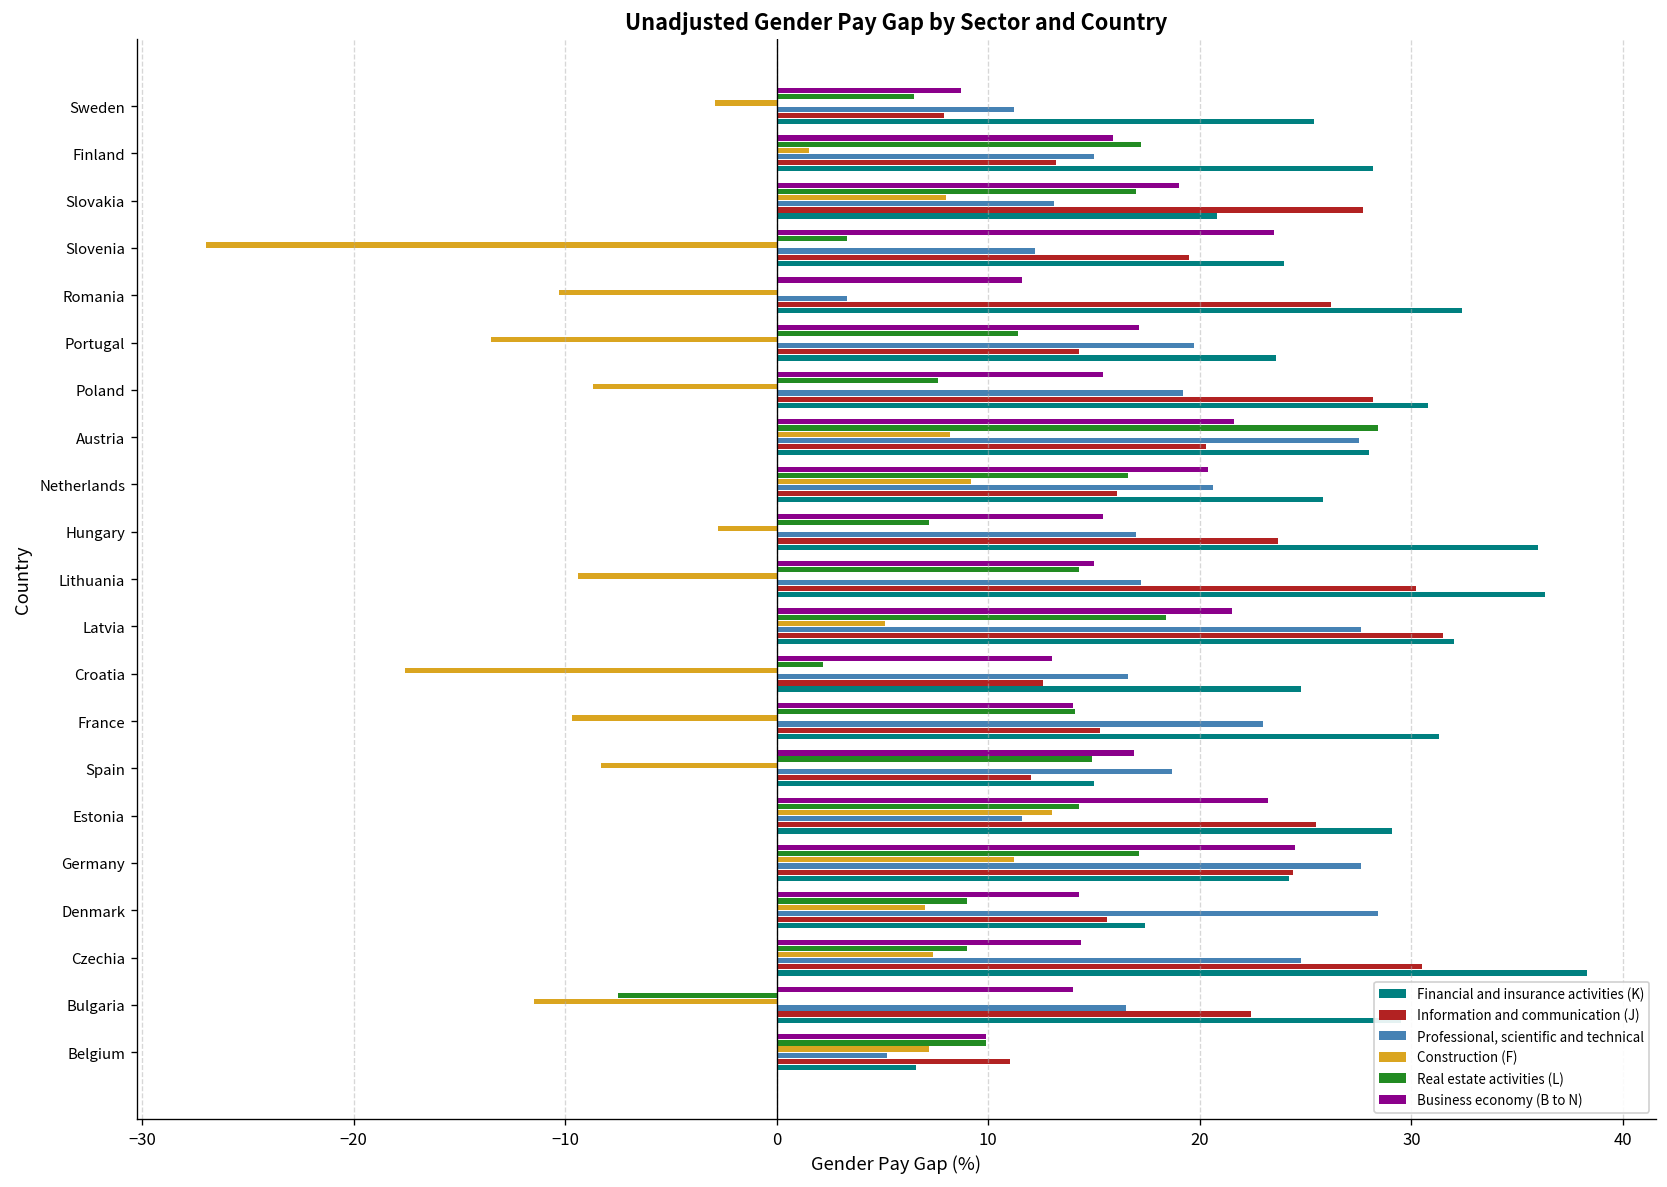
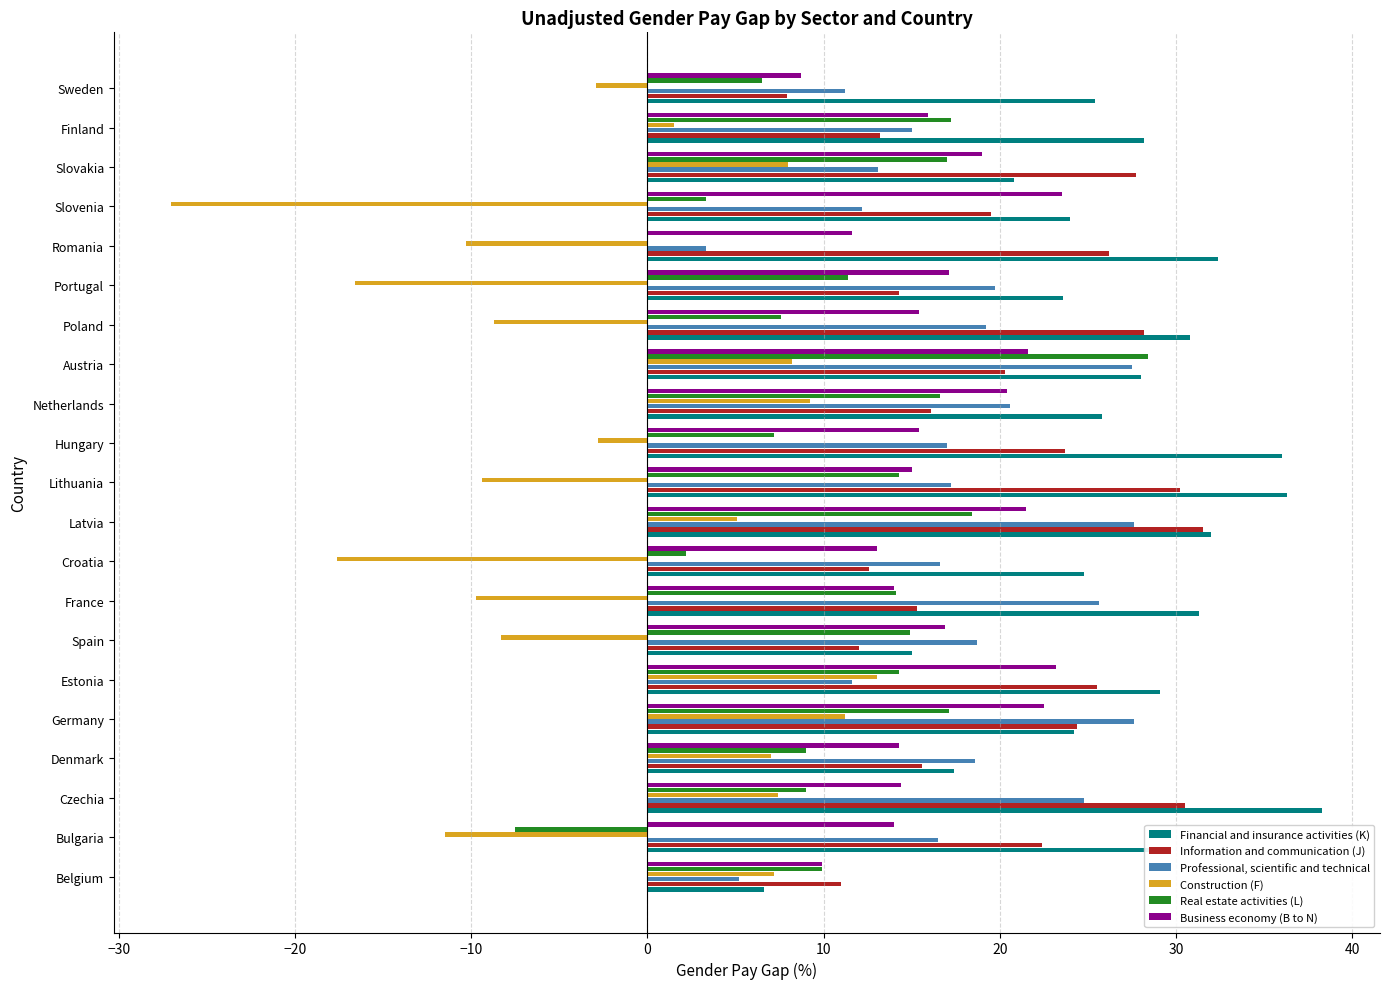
  {
    "Financial and insurance activities (K)": {
      "Sweden": 25.4,
      "Finland": 28.2,
      "Slovakia": 20.8,
      "Slovenia": 24.0,
      "Romania": 32.4,
      "Portugal": 23.6,
      "Poland": 30.8,
      "Austria": 28.0,
      "Netherlands": 25.8,
      "Hungary": 36.0,
      "Lithuania": 36.3,
      "Latvia": 32.0,
      "Croatia": 24.8,
      "France": 31.3,
      "Spain": 15.0,
      "Estonia": 29.1,
      "Germany": 24.2,
      "Denmark": 17.4,
      "Czechia": 38.3,
      "Belgium": 6.6
    },
    "Information and communication (J)": {
      "Sweden": 7.9,
      "Finland": 13.2,
      "Slovakia": 27.7,
      "Slovenia": 19.5,
      "Romania": 26.2,
      "Portugal": 14.3,
      "Poland": 28.2,
      "Austria": 20.3,
      "Netherlands": 16.1,
      "Hungary": 23.7,
      "Lithuania": 30.2,
      "Latvia": 31.5,
      "Croatia": 12.6,
      "France": 15.3,
      "Spain": 12.0,
      "Estonia": 25.5,
      "Germany": 24.4,
      "Denmark": 15.6,
      "Czechia": 30.5,
      "Bulgaria": 22.4,
      "Belgium": 11.0
    },
    "Professional, scientific and technical": {
      "Sweden": 11.2,
      "Finland": 15.0,
      "Slovakia": 13.1,
      "Slovenia": 12.2,
      "Romania": 3.3,
      "Portugal": 19.7,
      "Poland": 19.2,
      "Austria": 27.5,
      "Netherlands": 20.6,
      "Hungary": 17.0,
      "Lithuania": 17.2,
      "Latvia": 27.6,
      "Croatia": 16.6,
-     "France": 23.0,
+     "France": 25.6,
      "Spain": 18.7,
      "Estonia": 11.6,
      "Germany": 27.6,
-     "Denmark": 28.4,
+     "Denmark": 18.6,
      "Czechia": 24.8,
      "Bulgaria": 16.5,
      "Belgium": 5.2
    },
    "Construction (F)": {
      "Sweden": -2.9,
      "Finland": 1.5,
      "Slovakia": 8.0,
      "Slovenia": -27.0,
      "Romania": -10.3,
-     "Portugal": -13.5,
+     "Portugal": -16.6,
      "Poland": -8.7,
      "Austria": 8.2,
      "Netherlands": 9.2,
      "Hungary": -2.8,
      "Lithuania": -9.4,
      "Latvia": 5.1,
      "Croatia": -17.6,
      "France": -9.7,
      "Spain": -8.3,
      "Estonia": 13.0,
      "Germany": 11.2,
      "Denmark": 7.0,
      "Czechia": 7.4,
      "Bulgaria": -11.5,
      "Belgium": 7.2
    },
    "Real estate activities (L)": {
      "Sweden": 6.5,
      "Finland": 17.2,
      "Slovakia": 17.0,
      "Slovenia": 3.3,
      "Romania": 0.0,
      "Portugal": 11.4,
      "Poland": 7.6,
      "Austria": 28.4,
      "Netherlands": 16.6,
      "Hungary": 7.2,
      "Lithuania": 14.3,
      "Latvia": 18.4,
      "Croatia": 2.2,
      "France": 14.1,
      "Spain": 14.9,
      "Estonia": 14.3,
      "Germany": 17.1,
      "Denmark": 9.0,
      "Czechia": 9.0,
      "Bulgaria": -7.5,
      "Belgium": 9.9
    },
    "Business economy (B to N)": {
      "Sweden": 8.7,
      "Finland": 15.9,
      "Slovakia": 19.0,
      "Slovenia": 23.5,
      "Romania": 11.6,
      "Portugal": 17.1,
      "Poland": 15.4,
      "Austria": 21.6,
      "Netherlands": 20.4,
      "Hungary": 15.4,
      "Lithuania": 15.0,
      "Latvia": 21.5,
      "Croatia": 13.0,
      "France": 14.0,
      "Spain": 16.9,
      "Estonia": 23.2,
-     "Germany": 24.5,
+     "Germany": 22.5,
      "Denmark": 14.3,
      "Czechia": 14.4,
      "Bulgaria": 14.0,
      "Belgium": 9.9
    }
  }
